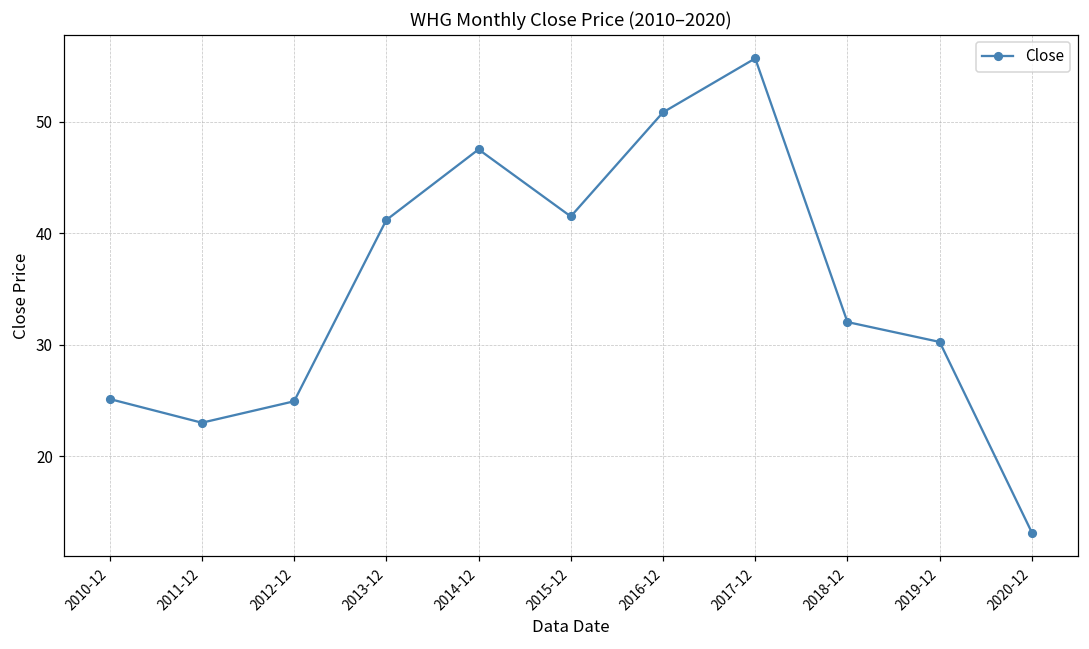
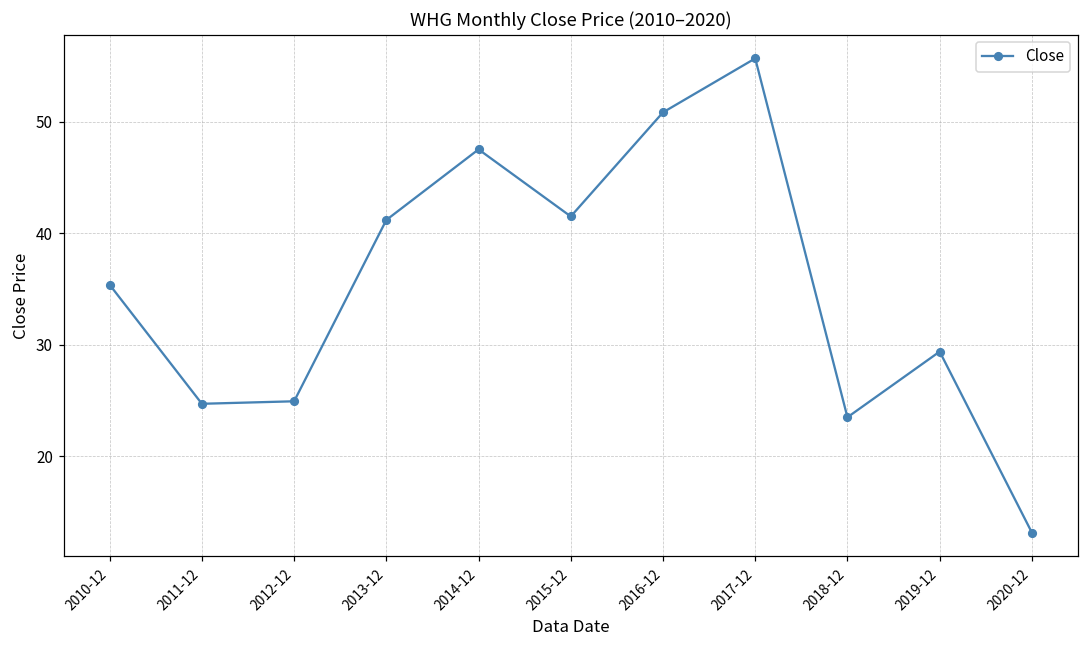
  {
-   "2010-12": 25.1,
-   "2011-12": 23.0,
+   "2010-12": 35.4,
+   "2011-12": 24.7,
    "2012-12": 24.9,
    "2013-12": 41.2,
    "2014-12": 47.5,
    "2015-12": 41.5,
    "2016-12": 50.8,
    "2017-12": 55.7,
-   "2018-12": 32.0,
-   "2019-12": 30.3,
+   "2018-12": 23.5,
+   "2019-12": 29.4,
    "2020-12": 13.2
  }
